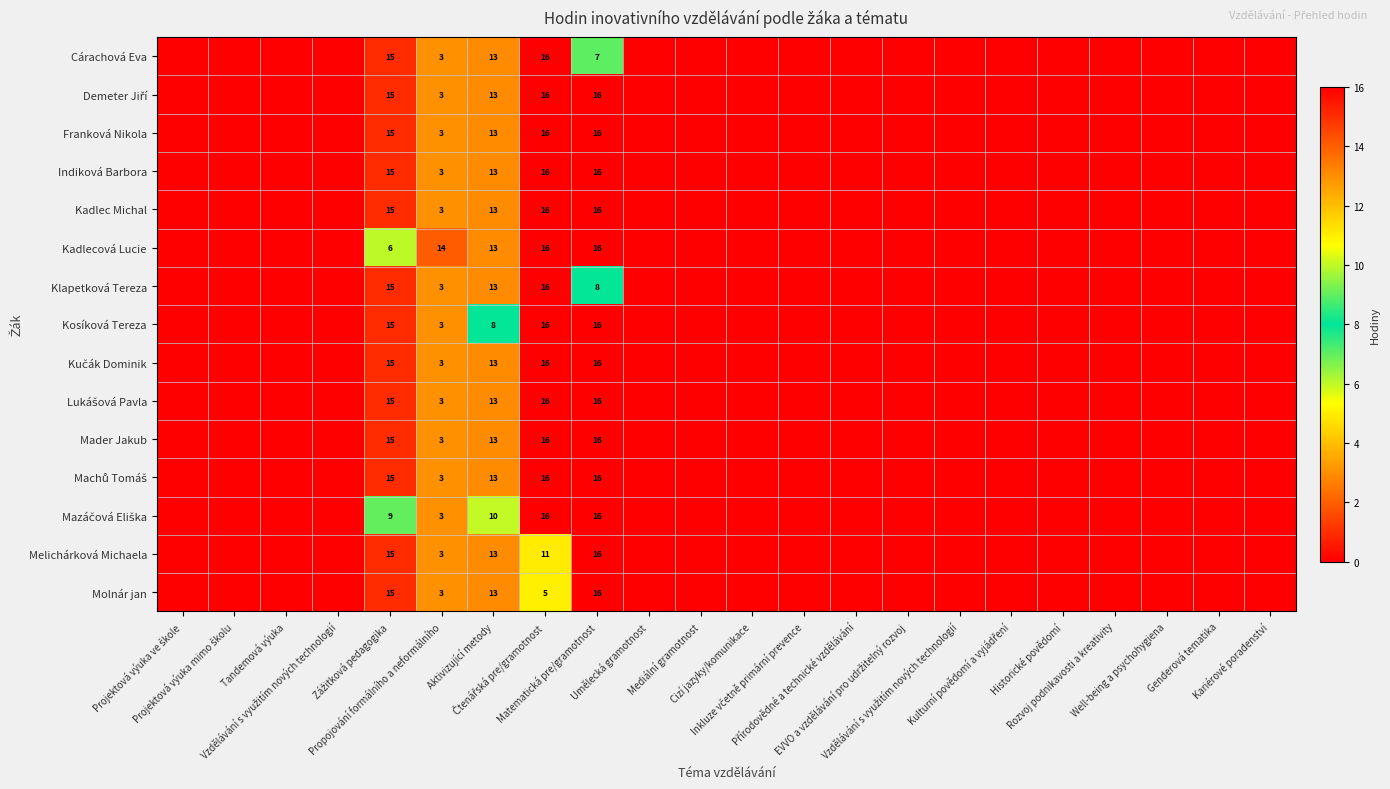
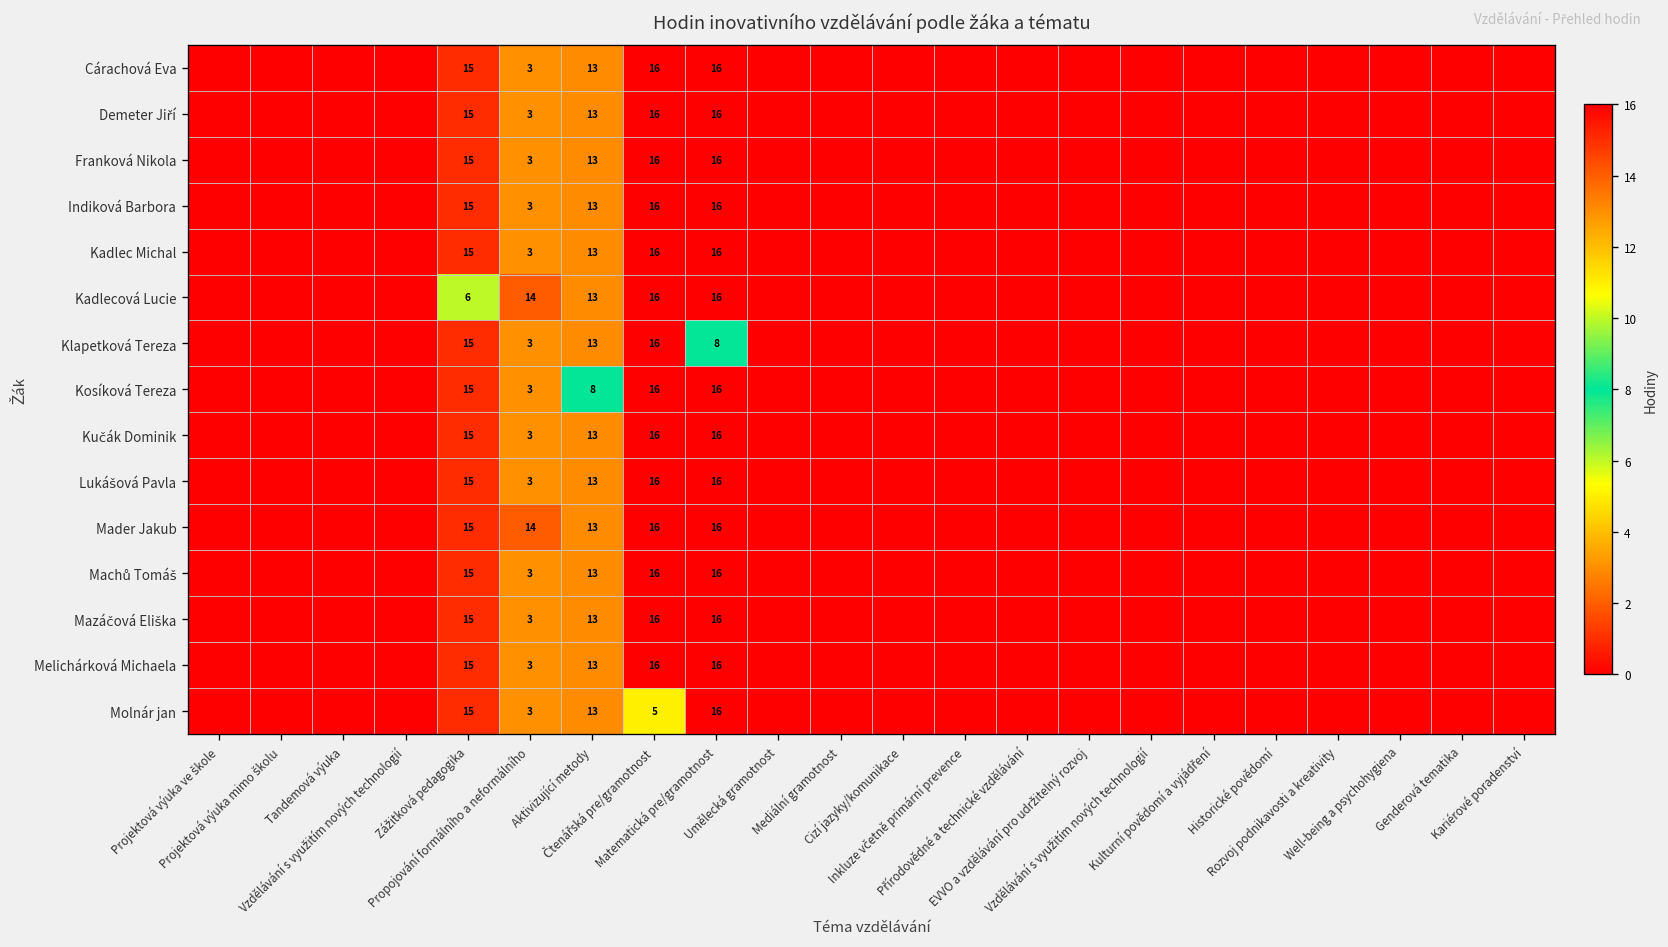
  {
    "Cárachová Eva": {
      "Zážitková pedagogika": 15,
      "Propojování formálního a neformálního": 3,
      "Aktivizující metody": 13,
      "Čtenářská pre/gramotnost": 16,
-     "Matematická pre/gramotnost": 7
+     "Matematická pre/gramotnost": 16
    },
    "Demeter Jiří": {
      "Zážitková pedagogika": 15,
      "Propojování formálního a neformálního": 3,
      "Aktivizující metody": 13,
      "Čtenářská pre/gramotnost": 16,
      "Matematická pre/gramotnost": 16
    },
    "Franková Nikola": {
      "Zážitková pedagogika": 15,
      "Propojování formálního a neformálního": 3,
      "Aktivizující metody": 13,
      "Čtenářská pre/gramotnost": 16,
      "Matematická pre/gramotnost": 16
    },
    "Indiková Barbora": {
      "Zážitková pedagogika": 15,
      "Propojování formálního a neformálního": 3,
      "Aktivizující metody": 13,
      "Čtenářská pre/gramotnost": 16,
      "Matematická pre/gramotnost": 16
    },
    "Kadlec Michal": {
      "Zážitková pedagogika": 15,
      "Propojování formálního a neformálního": 3,
      "Aktivizující metody": 13,
      "Čtenářská pre/gramotnost": 16,
      "Matematická pre/gramotnost": 16
    },
    "Kadlecová Lucie": {
      "Zážitková pedagogika": 6,
      "Propojování formálního a neformálního": 14,
      "Aktivizující metody": 13,
      "Čtenářská pre/gramotnost": 16,
      "Matematická pre/gramotnost": 16
    },
    "Klapetková Tereza": {
      "Zážitková pedagogika": 15,
      "Propojování formálního a neformálního": 3,
      "Aktivizující metody": 13,
      "Čtenářská pre/gramotnost": 16,
      "Matematická pre/gramotnost": 8
    },
    "Kosíková Tereza": {
      "Zážitková pedagogika": 15,
      "Propojování formálního a neformálního": 3,
      "Aktivizující metody": 8,
      "Čtenářská pre/gramotnost": 16,
      "Matematická pre/gramotnost": 16
    },
    "Kučák Dominik": {
      "Zážitková pedagogika": 15,
      "Propojování formálního a neformálního": 3,
      "Aktivizující metody": 13,
      "Čtenářská pre/gramotnost": 16,
      "Matematická pre/gramotnost": 16
    },
    "Lukášová Pavla": {
      "Zážitková pedagogika": 15,
      "Propojování formálního a neformálního": 3,
      "Aktivizující metody": 13,
      "Čtenářská pre/gramotnost": 16,
      "Matematická pre/gramotnost": 16
    },
    "Mader Jakub": {
      "Zážitková pedagogika": 15,
-     "Propojování formálního a neformálního": 3,
+     "Propojování formálního a neformálního": 14,
      "Aktivizující metody": 13,
      "Čtenářská pre/gramotnost": 16,
      "Matematická pre/gramotnost": 16
    },
    "Machů Tomáš": {
      "Zážitková pedagogika": 15,
      "Propojování formálního a neformálního": 3,
      "Aktivizující metody": 13,
      "Čtenářská pre/gramotnost": 16,
      "Matematická pre/gramotnost": 16
    },
    "Mazáčová Eliška": {
-     "Zážitková pedagogika": 9,
+     "Zážitková pedagogika": 15,
      "Propojování formálního a neformálního": 3,
-     "Aktivizující metody": 10,
+     "Aktivizující metody": 13,
      "Čtenářská pre/gramotnost": 16,
      "Matematická pre/gramotnost": 16
    },
    "Melichárková Michaela": {
      "Zážitková pedagogika": 15,
      "Propojování formálního a neformálního": 3,
      "Aktivizující metody": 13,
-     "Čtenářská pre/gramotnost": 11,
+     "Čtenářská pre/gramotnost": 16,
      "Matematická pre/gramotnost": 16
    },
    "Molnár jan": {
      "Zážitková pedagogika": 15,
      "Propojování formálního a neformálního": 3,
      "Aktivizující metody": 13,
      "Čtenářská pre/gramotnost": 5,
      "Matematická pre/gramotnost": 16
    }
  }
